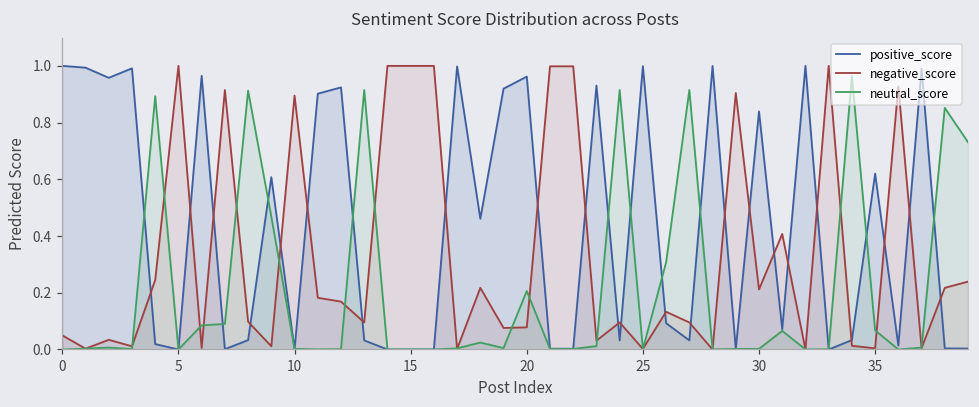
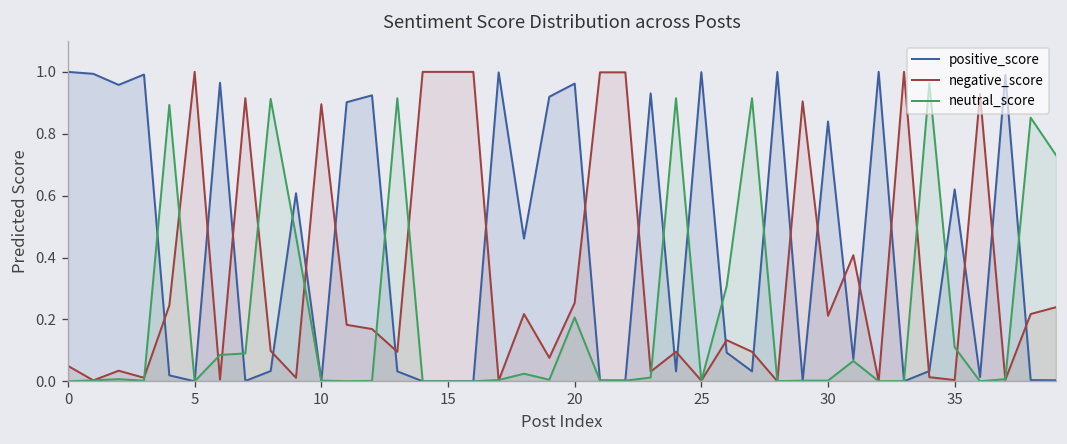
  {
    "positive_score": {
      "0": 1.00,
      "20": 0.96,
      "25": 1.00,
      "30": 0.84,
      "35": 0.62
    },
    "negative_score": {
      "0": 0.05,
      "5": 1.00,
      "10": 0.90,
      "15": 1.00,
-     "20": 0.08,
+     "20": 0.25,
      "30": 0.21,
      "35": 0.00
    },
    "neutral_score": {
      "0": 0.00,
      "20": 0.21,
      "30": 0.00,
-     "35": 0.07
+     "35": 0.11
    }
  }
